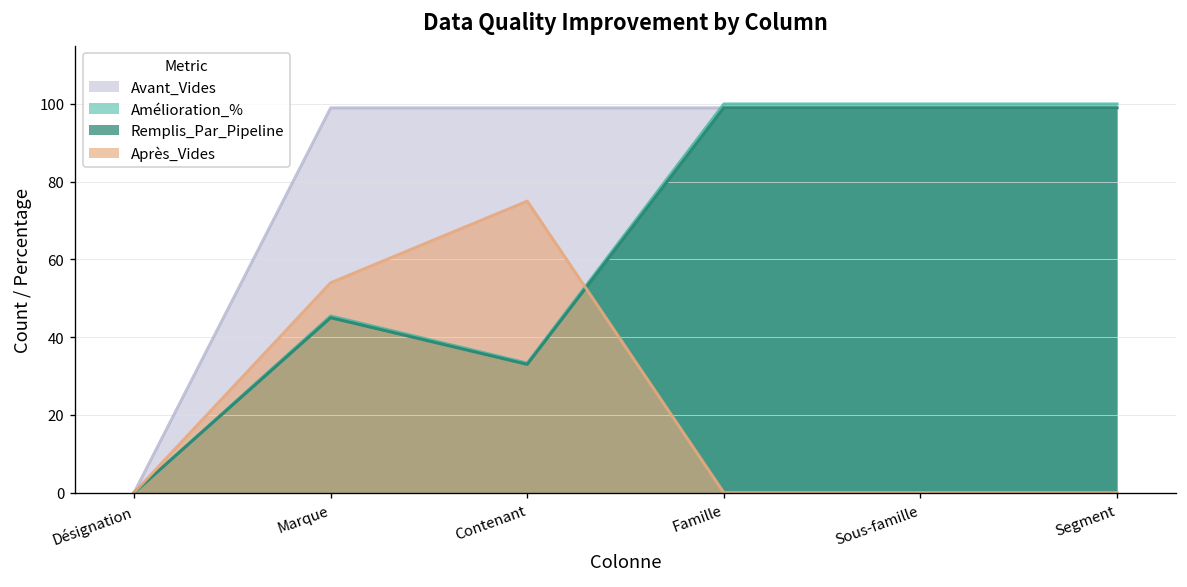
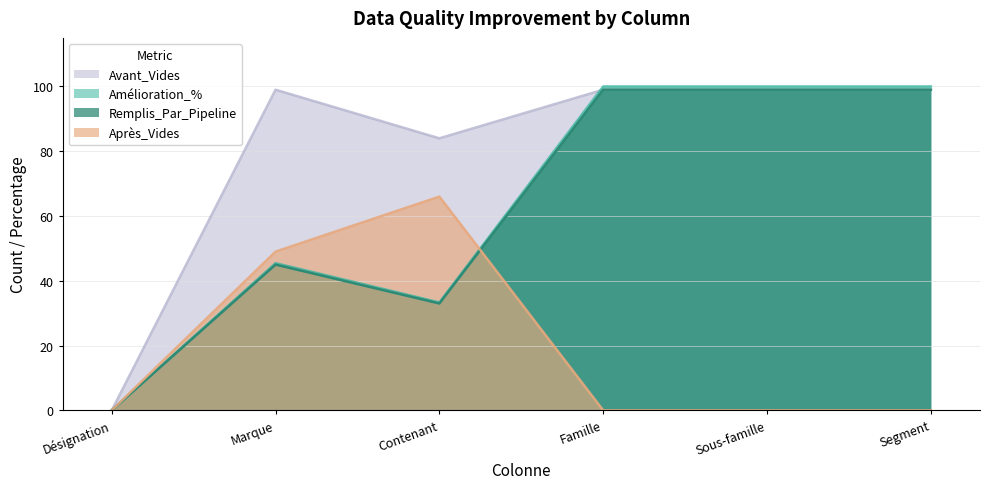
  {
    "Avant_Vides": {
      "Marque": 99,
-     "Contenant": 99
+     "Contenant": 84
    },
    "Amélioration_%": {
      "Famille": 100,
      "Sous-famille": 100,
      "Segment": 100
    },
    "Après_Vides": {
-     "Marque": 54,
-     "Contenant": 75,
+     "Marque": 49,
+     "Contenant": 66,
      "Famille": 0,
      "Sous-famille": 0,
      "Segment": 0
    }
  }
